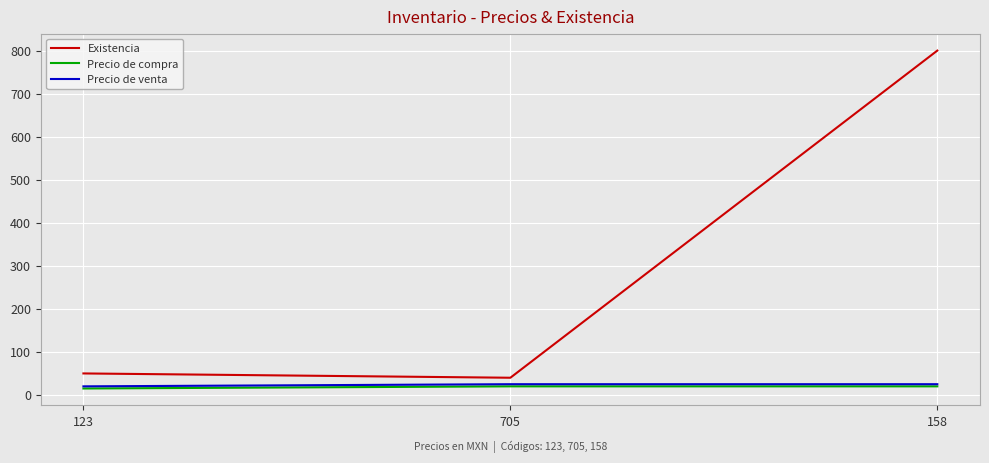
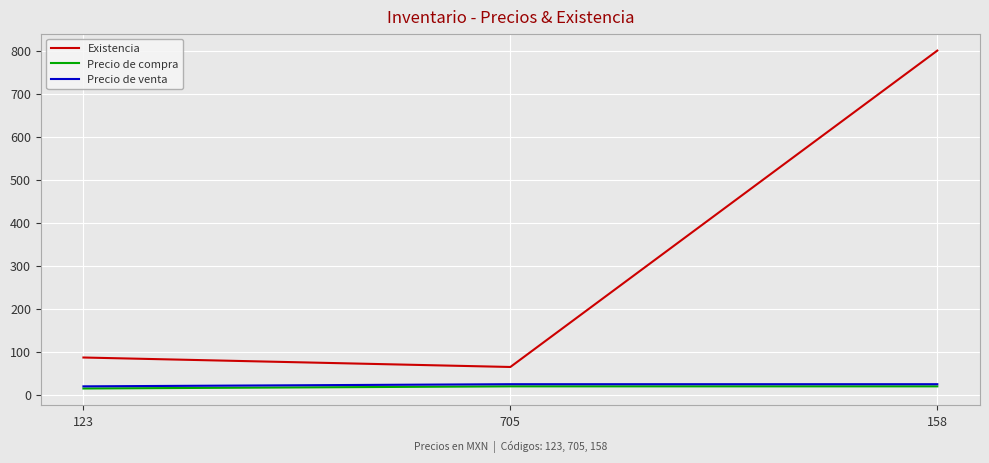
  {
    "Existencia": {
-     "123": 50,
-     "705": 40,
+     "123": 90,
+     "705": 70,
      "158": 800
    }
  }
